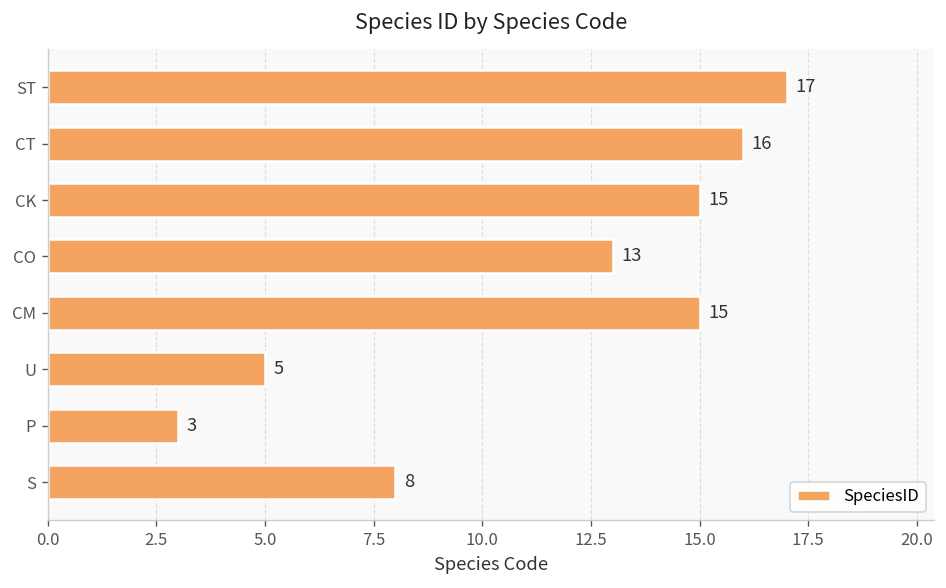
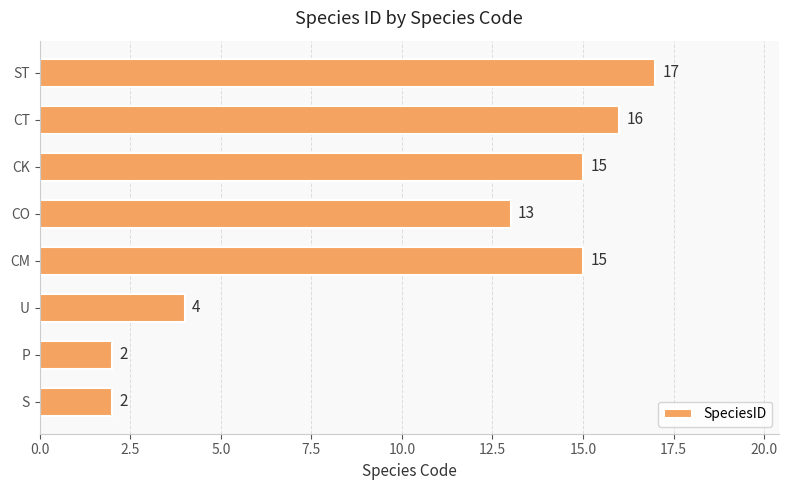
  {
    "ST": 17,
    "CT": 16,
    "CK": 15,
    "CO": 13,
    "CM": 15,
-   "U": 5,
-   "P": 3,
-   "S": 8
+   "U": 4,
+   "P": 2,
+   "S": 2
  }
